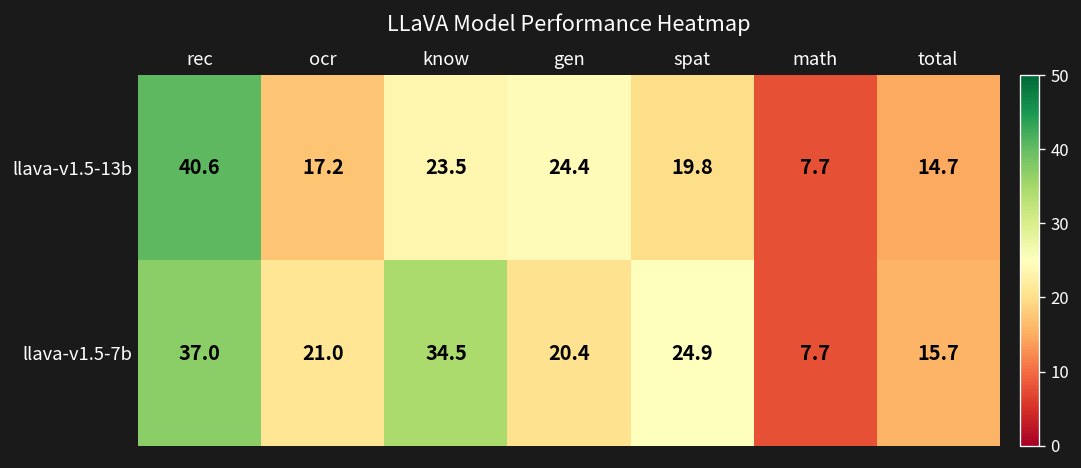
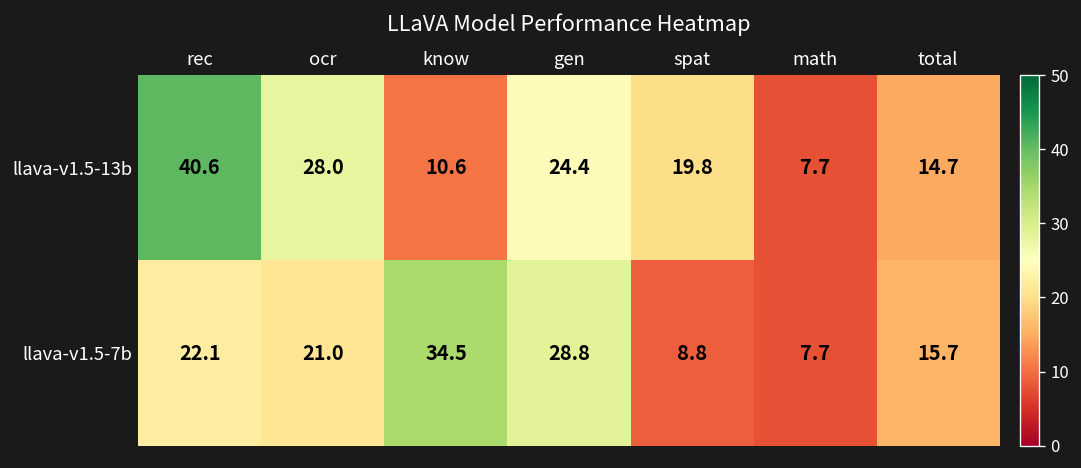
  {
    "llava-v1.5-13b": {
      "rec": 40.6,
-     "ocr": 17.2,
-     "know": 23.5,
+     "ocr": 28.0,
+     "know": 10.6,
      "gen": 24.4,
      "spat": 19.8,
      "math": 7.7,
      "total": 14.7
    },
    "llava-v1.5-7b": {
-     "rec": 37.0,
+     "rec": 22.1,
      "ocr": 21.0,
      "know": 34.5,
-     "gen": 20.4,
-     "spat": 24.9,
+     "gen": 28.8,
+     "spat": 8.8,
      "math": 7.7,
      "total": 15.7
    }
  }
